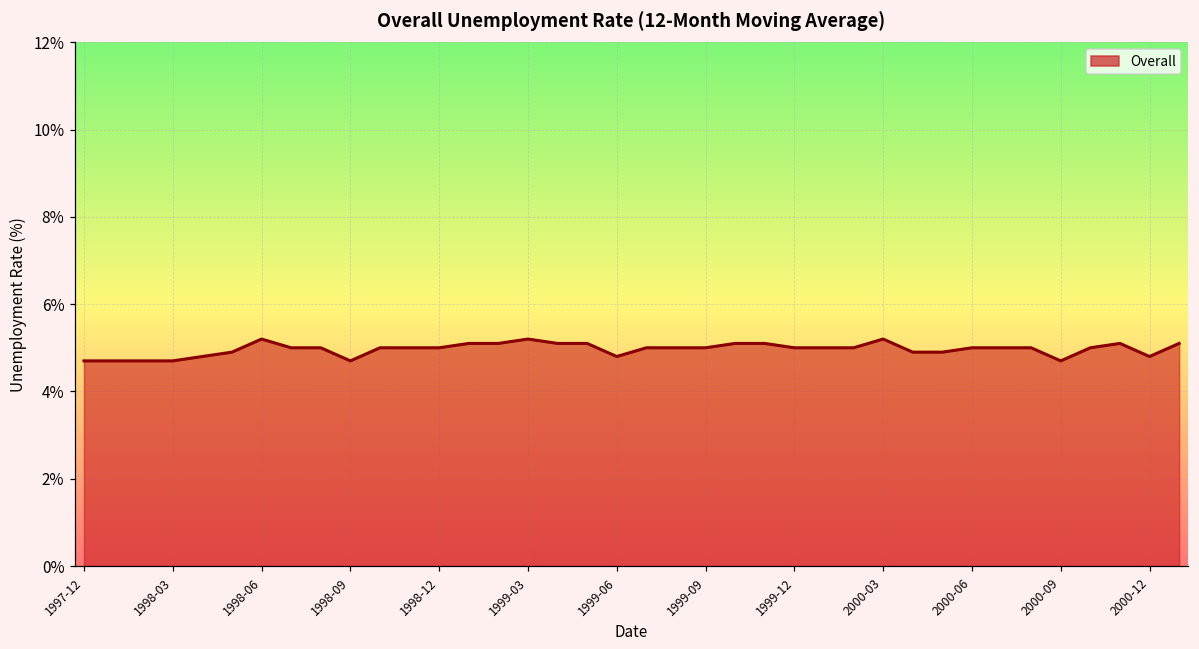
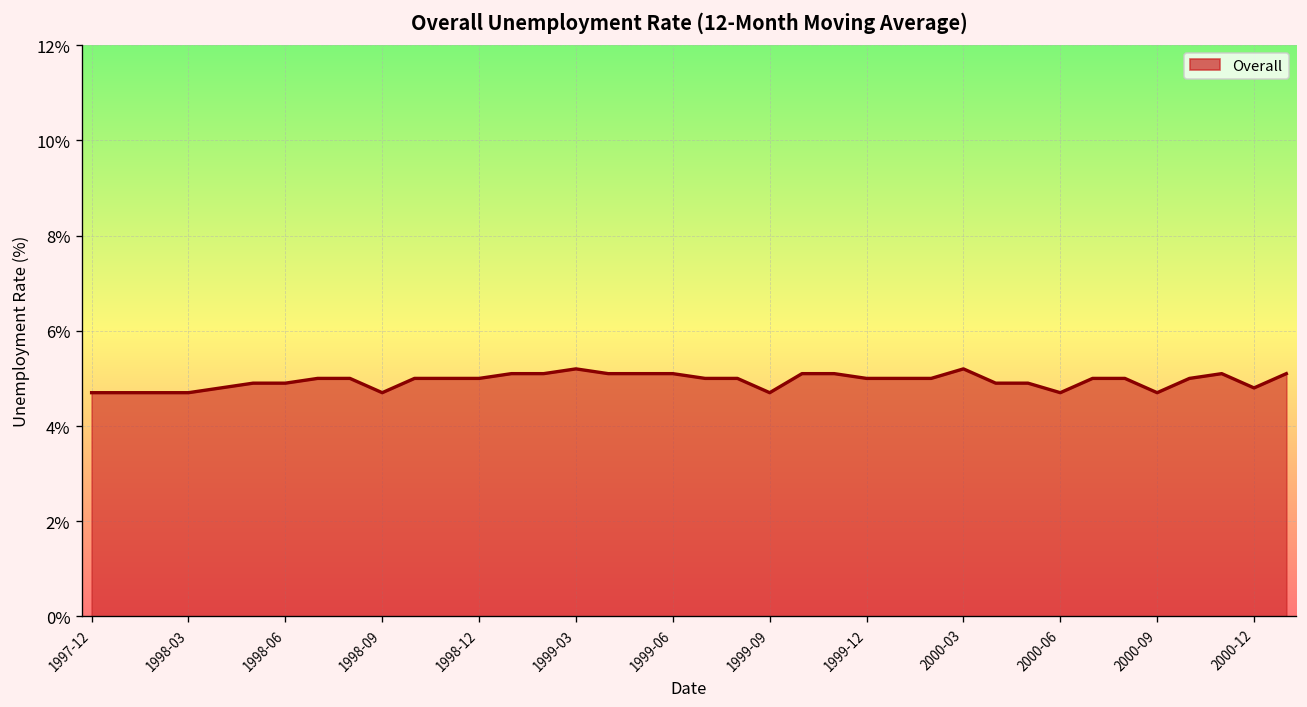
  {
    "1997-12": "4.7%",
    "1998-03": "4.7%",
-   "1998-06": "5.2%",
+   "1998-06": "4.9%",
    "1998-09": "4.7%",
    "1998-12": "5.0%",
    "1999-03": "5.2%",
-   "1999-06": "4.8%",
-   "1999-09": "5.0%",
+   "1999-06": "5.1%",
+   "1999-09": "4.7%",
    "1999-12": "5.0%",
    "2000-03": "5.2%",
-   "2000-06": "5.0%",
+   "2000-06": "4.7%",
    "2000-09": "4.7%",
    "2000-12": "4.8%"
  }
